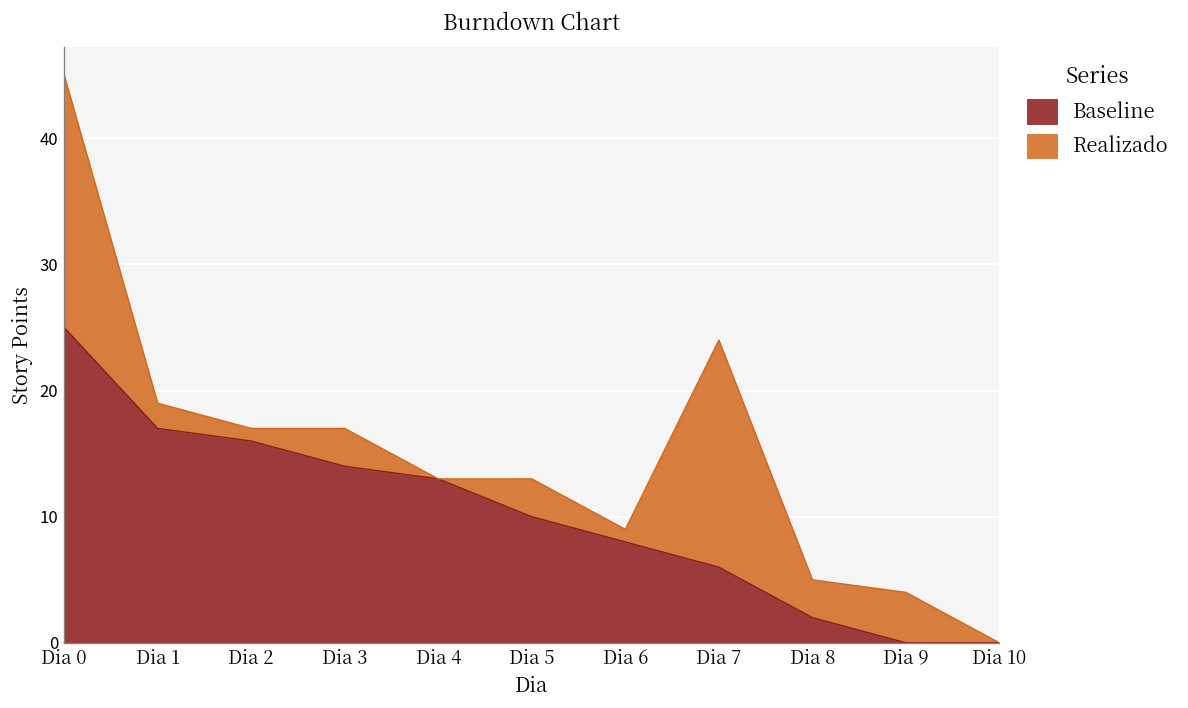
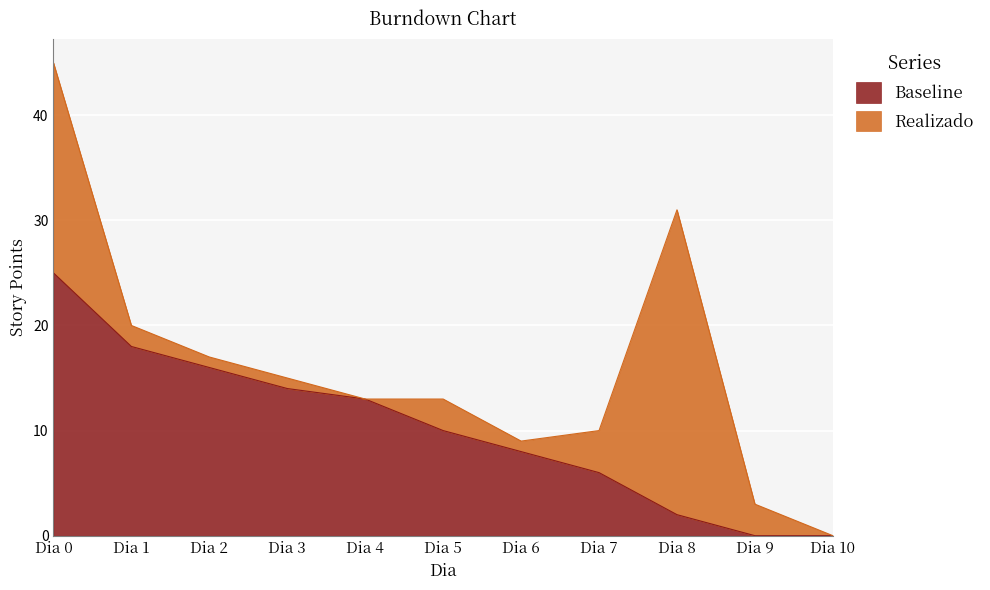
  {
    "Baseline": {
      "Dia 0": 25,
-     "Dia 1": 17,
+     "Dia 1": 18,
      "Dia 2": 16,
      "Dia 3": 14,
      "Dia 5": 10,
      "Dia 6": 8,
      "Dia 7": 6,
      "Dia 8": 2,
      "Dia 9": 0
    },
    "Realizado": {
      "Dia 0": 20,
      "Dia 1": 2,
      "Dia 2": 1,
-     "Dia 3": 3,
+     "Dia 3": 1,
      "Dia 5": 3,
      "Dia 6": 1,
-     "Dia 7": 18,
-     "Dia 8": 3,
-     "Dia 9": 4
+     "Dia 7": 4,
+     "Dia 8": 29,
+     "Dia 9": 3
    }
  }
